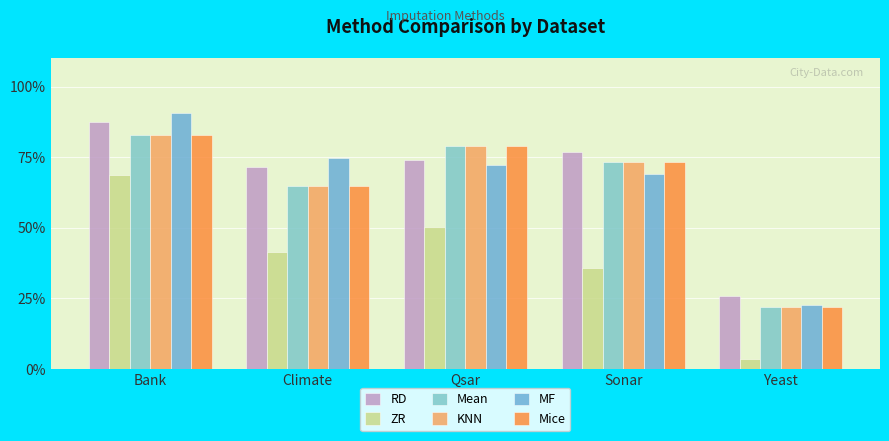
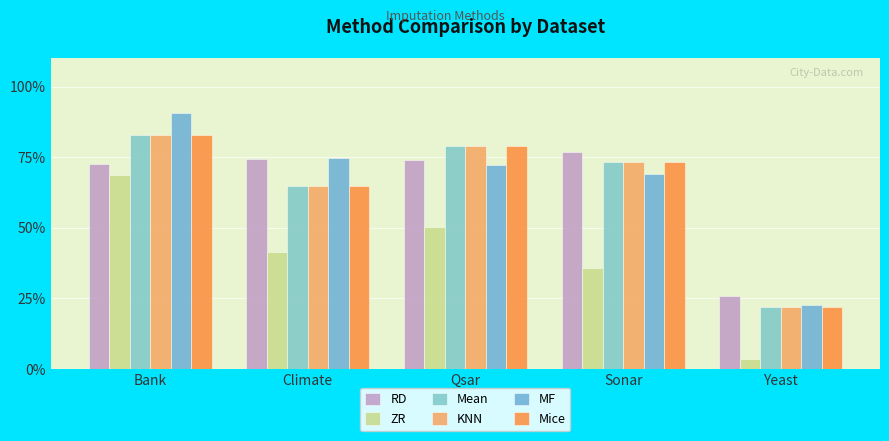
  {
    "RD": {
-     "Bank": "87%",
-     "Climate": "71%",
+     "Bank": "72%",
+     "Climate": "74%",
      "Qsar": "74%",
      "Sonar": "77%",
      "Yeast": "26%"
    },
    "ZR": {
      "Bank": "69%",
      "Climate": "41%",
      "Qsar": "50%",
      "Sonar": "36%",
      "Yeast": "3%"
    }
  }
